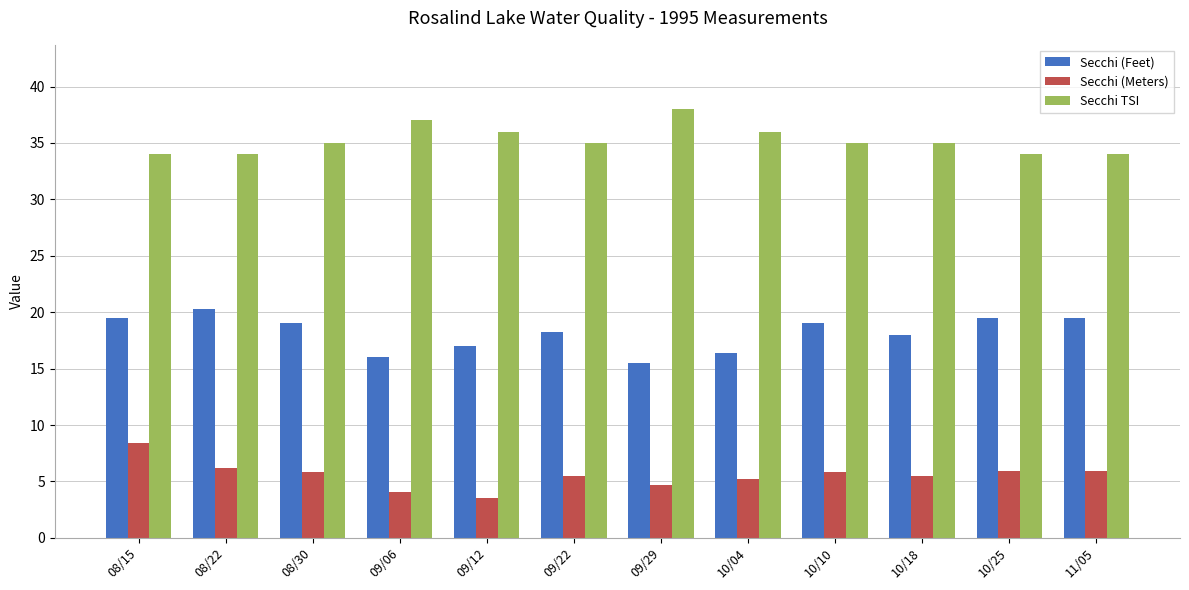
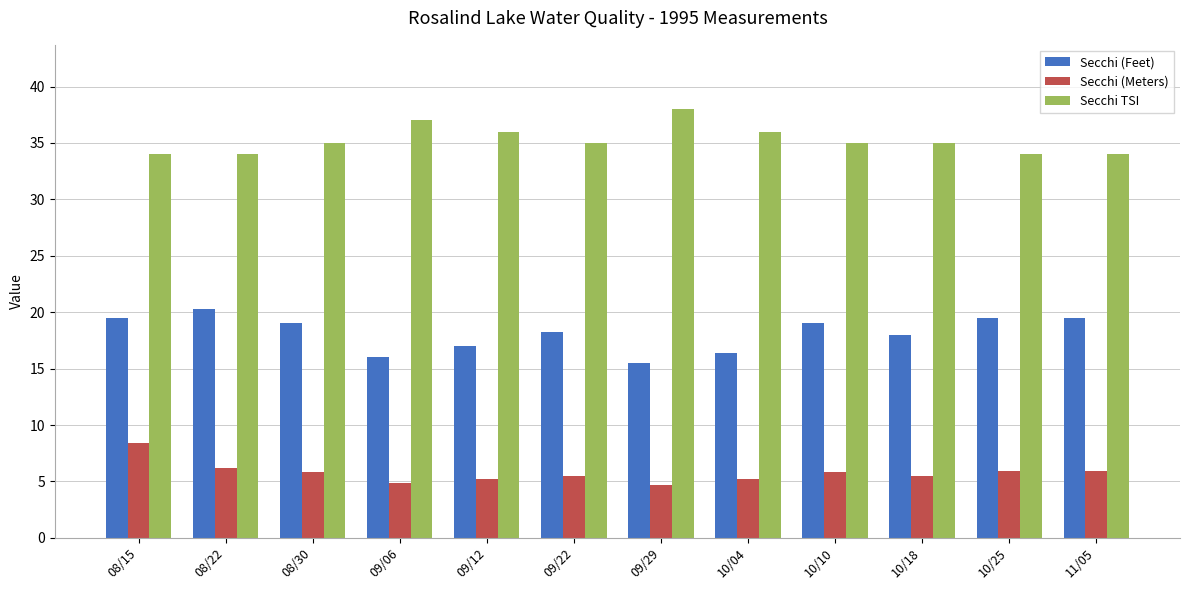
  {
    "Secchi (Feet)": {
      "08/15": 19.5,
      "08/22": 20.3,
      "08/30": 19.0,
      "09/06": 16.0,
      "09/12": 17.0,
      "09/22": 18.3,
      "09/29": 15.5,
      "10/04": 16.4,
      "10/10": 19.0,
      "10/18": 18.0,
      "10/25": 19.5,
      "11/05": 19.5
    },
    "Secchi (Meters)": {
      "08/15": 8.4,
      "08/22": 6.2,
      "08/30": 5.8,
-     "09/06": 4.1,
-     "09/12": 3.5,
+     "09/06": 4.9,
+     "09/12": 5.2,
      "09/22": 5.5,
      "09/29": 4.7,
      "10/04": 5.2,
      "10/10": 5.8,
      "10/18": 5.5,
      "10/25": 5.9,
      "11/05": 5.9
    },
    "Secchi TSI": {
      "08/15": 34.0,
      "08/22": 34.0,
      "08/30": 35.0,
      "09/06": 37.0,
      "09/12": 36.0,
      "09/22": 35.0,
      "09/29": 38.0,
      "10/04": 36.0,
      "10/10": 35.0,
      "10/18": 35.0,
      "10/25": 34.0,
      "11/05": 34.0
    }
  }
